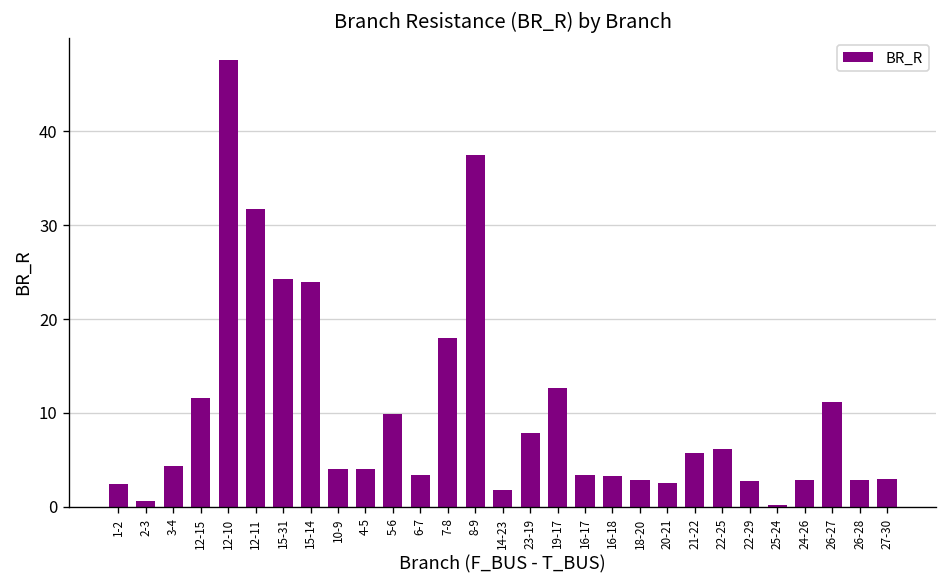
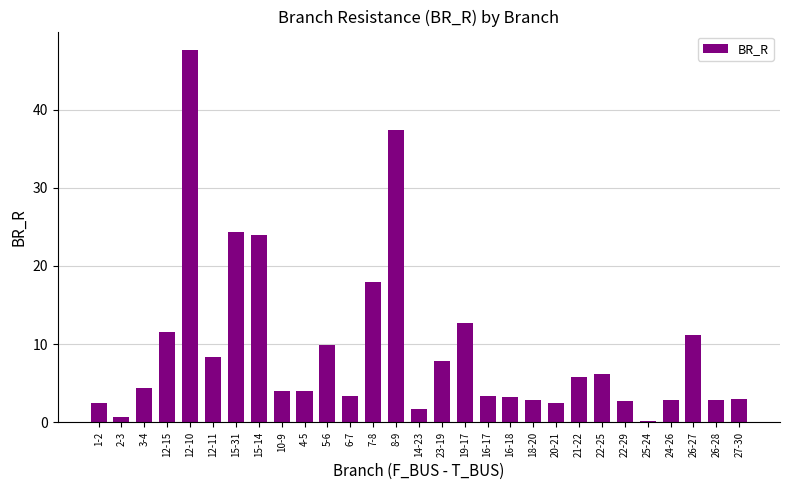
  {
    "1-2": 2,
    "2-3": 1,
    "3-4": 4,
    "12-15": 12,
    "12-10": 48,
-   "12-11": 32,
+   "12-11": 8,
    "15-31": 24,
    "15-14": 24,
    "10-9": 4,
    "4-5": 4,
    "5-6": 10,
    "6-7": 3,
    "7-8": 18,
    "8-9": 37,
    "14-23": 2,
    "23-19": 8,
    "19-17": 13,
    "16-17": 3,
    "16-18": 3,
    "18-20": 3,
    "20-21": 2,
    "21-22": 6,
    "22-25": 6,
    "22-29": 3,
    "24-26": 3,
    "26-27": 11,
    "26-28": 3,
    "27-30": 3
  }
